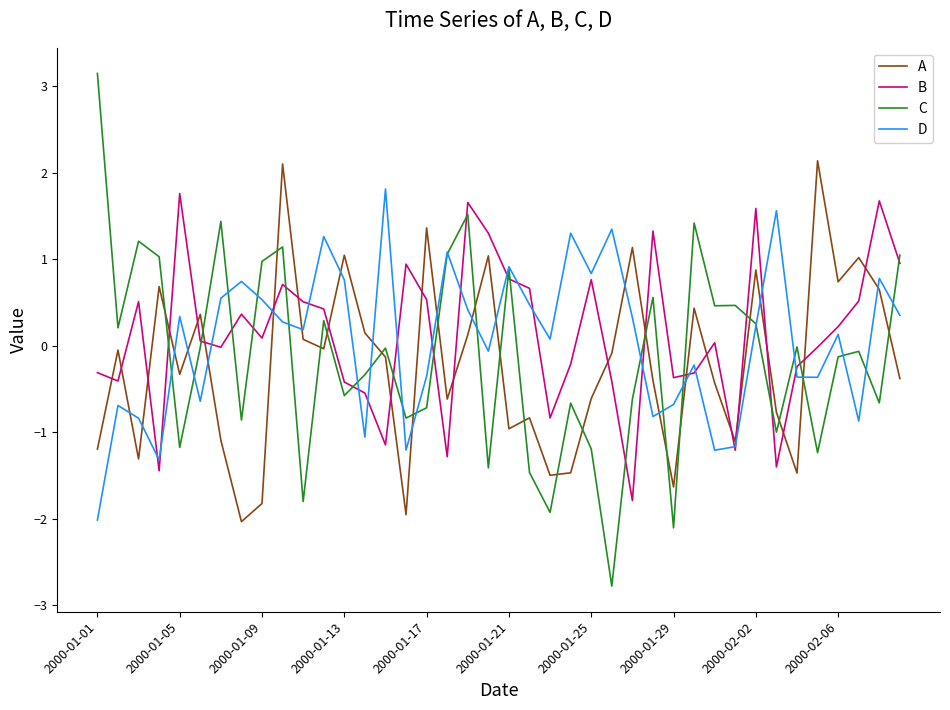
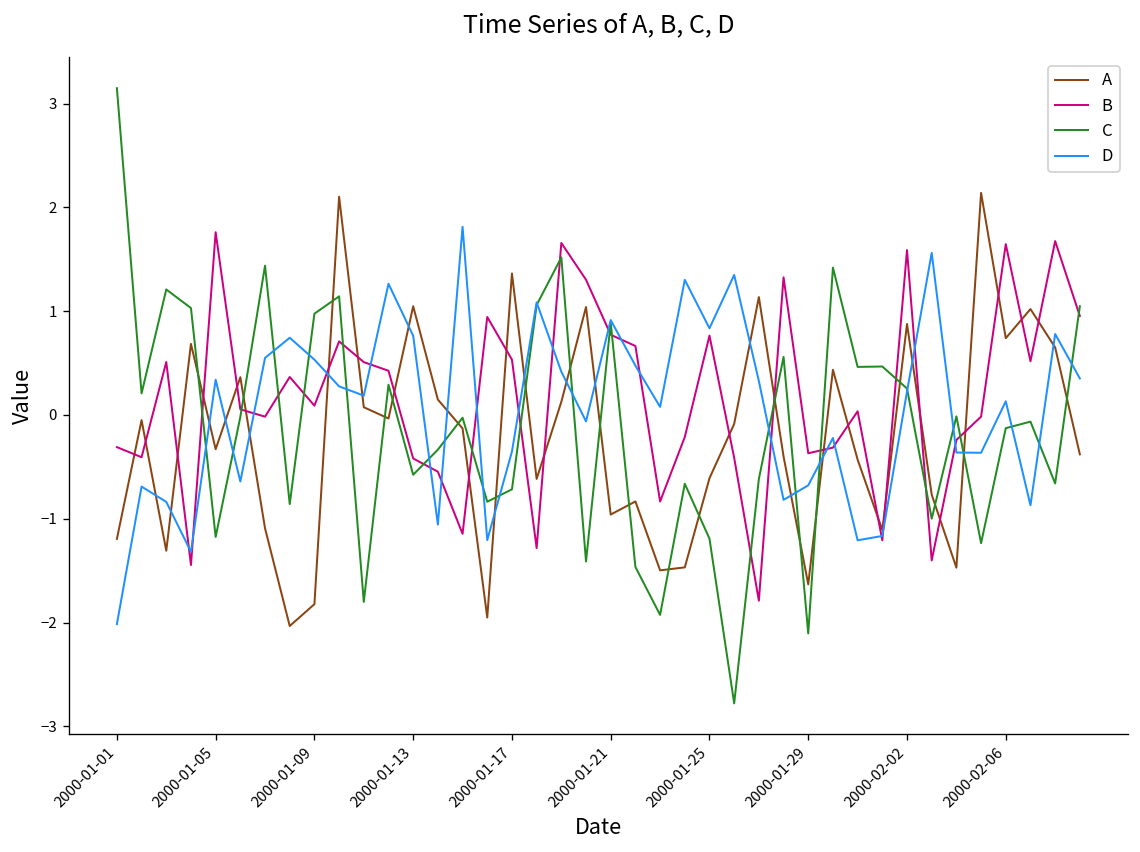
  {
    "A": {
      "2000-01-01": -1.2,
      "2000-01-05": -0.3,
      "2000-01-09": -1.8,
      "2000-01-13": 1.0,
      "2000-01-17": 1.4,
      "2000-01-21": -1.0,
      "2000-01-25": -0.6,
      "2000-01-29": -1.6,
      "2000-02-02": 0.9,
      "2000-02-06": 0.7
    },
    "B": {
      "2000-01-01": -0.3,
      "2000-01-05": 1.8,
      "2000-01-09": 0.1,
      "2000-01-13": -0.4,
      "2000-01-17": 0.5,
      "2000-01-21": 0.8,
      "2000-01-25": 0.8,
      "2000-01-29": -0.4,
      "2000-02-02": 1.6,
-     "2000-02-06": 0.2
+     "2000-02-06": 1.6
    },
    "C": {
      "2000-01-01": 3.1,
      "2000-01-05": -1.2,
      "2000-01-09": 1.0,
      "2000-01-13": -0.6,
      "2000-01-17": -0.7,
      "2000-01-25": -1.2,
      "2000-01-29": -2.1,
      "2000-02-06": -0.1
    },
    "D": {
      "2000-01-01": -2.0,
      "2000-01-05": 0.3,
      "2000-01-09": 0.5,
      "2000-01-13": 0.8,
      "2000-01-17": -0.4,
      "2000-01-25": 0.8,
      "2000-01-29": -0.7,
      "2000-02-06": 0.1
    }
  }
